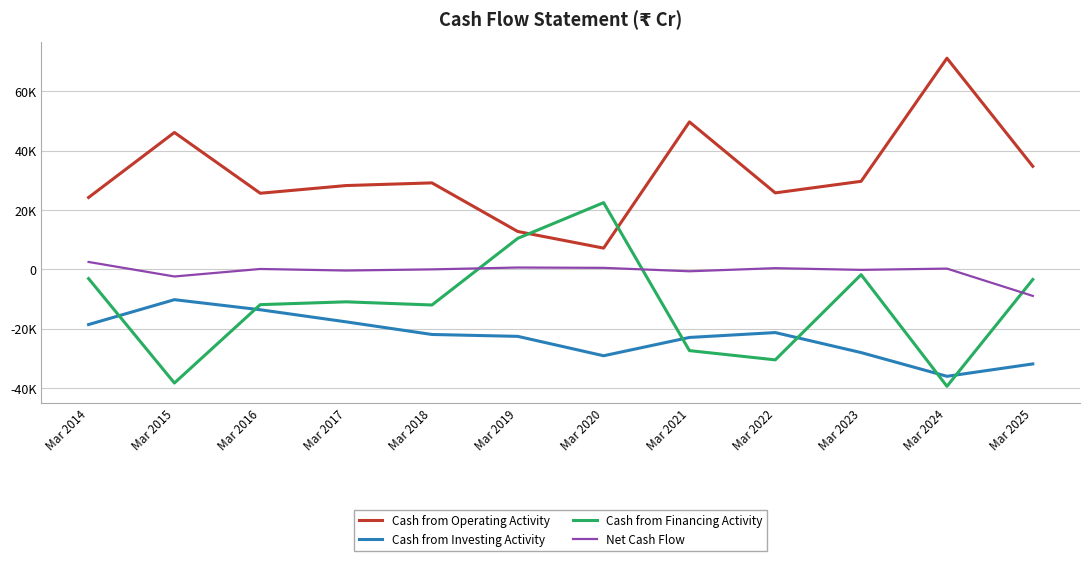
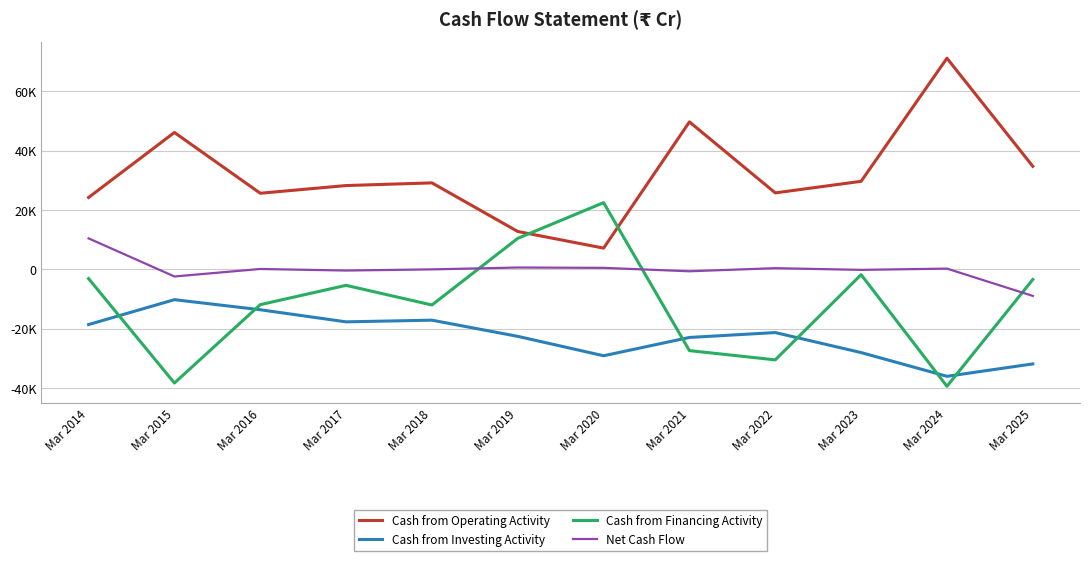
  {
    "Cash from Operating Activity": {
      "Mar 2014": 24000,
      "Mar 2015": 46000,
      "Mar 2016": 26000,
      "Mar 2017": 28000,
      "Mar 2018": 29000,
      "Mar 2019": 13000,
      "Mar 2020": 7000,
      "Mar 2021": 50000,
      "Mar 2022": 26000,
      "Mar 2023": 30000,
      "Mar 2024": 71000,
      "Mar 2025": 35000
    },
    "Cash from Investing Activity": {
      "Mar 2014": -19000,
      "Mar 2015": -10000,
      "Mar 2016": -14000,
      "Mar 2017": -18000,
-     "Mar 2018": -22000,
+     "Mar 2018": -17000,
      "Mar 2019": -23000,
      "Mar 2020": -29000,
      "Mar 2021": -23000,
      "Mar 2022": -21000,
      "Mar 2023": -28000,
      "Mar 2024": -36000,
      "Mar 2025": -32000
    },
    "Cash from Financing Activity": {
      "Mar 2014": -3000,
      "Mar 2015": -38000,
      "Mar 2016": -12000,
-     "Mar 2017": -11000,
+     "Mar 2017": -5000,
      "Mar 2018": -12000,
      "Mar 2019": 10000,
      "Mar 2020": 22000,
      "Mar 2021": -27000,
      "Mar 2022": -30000,
      "Mar 2023": -2000,
      "Mar 2024": -39000,
      "Mar 2025": -3000
    },
    "Net Cash Flow": {
-     "Mar 2014": 2000,
+     "Mar 2014": 10000,
      "Mar 2015": -2000,
      "Mar 2016": 0,
      "Mar 2017": 0,
      "Mar 2018": 0,
      "Mar 2019": 1000,
      "Mar 2020": 1000,
      "Mar 2021": -1000,
      "Mar 2022": 0,
      "Mar 2023": 0,
      "Mar 2024": 0,
      "Mar 2025": -9000
    }
  }
